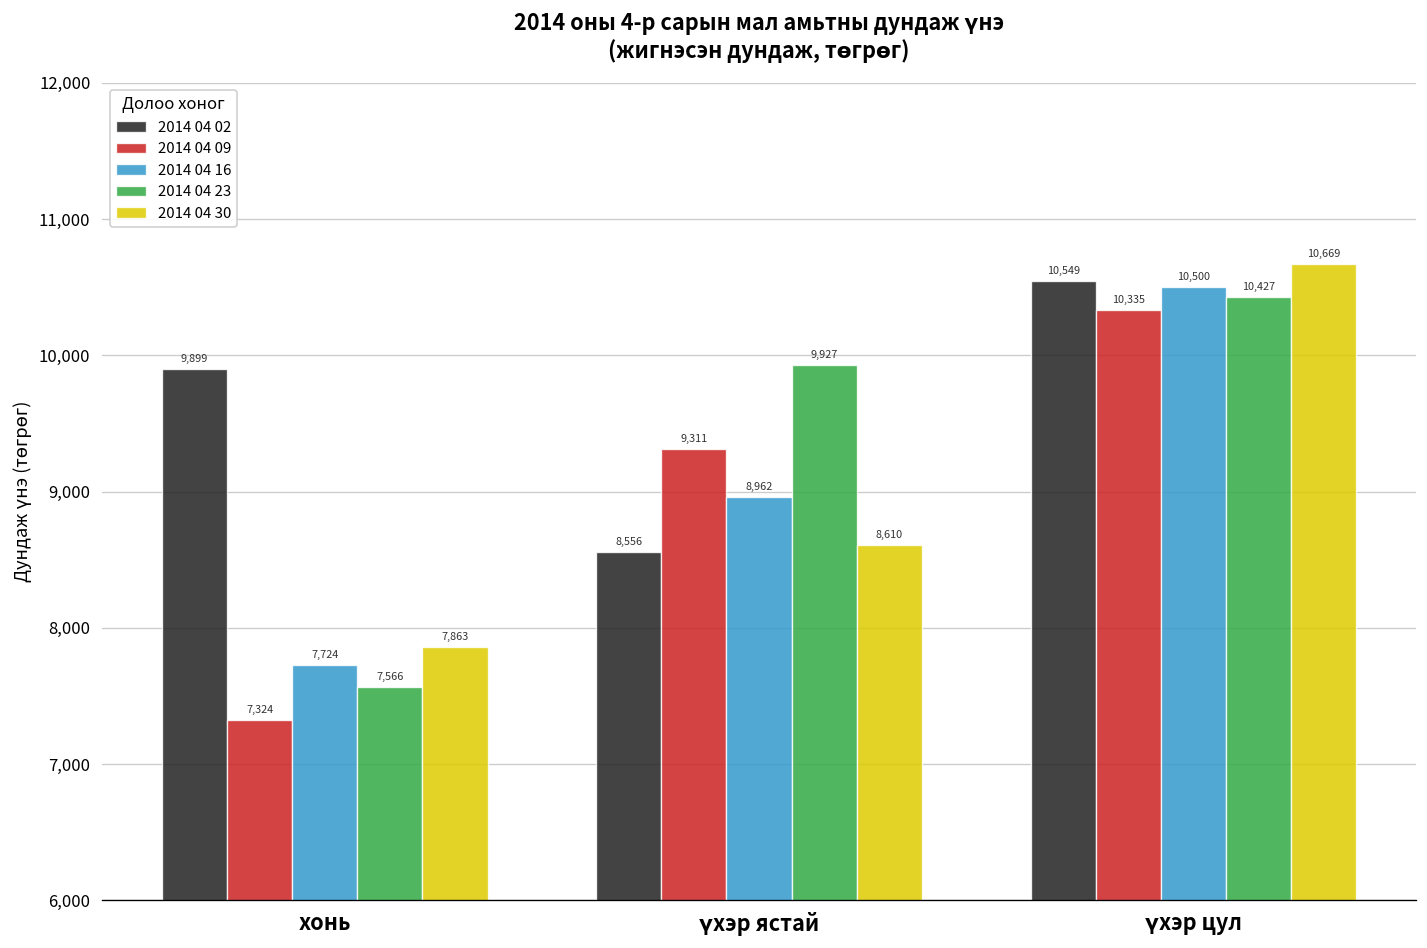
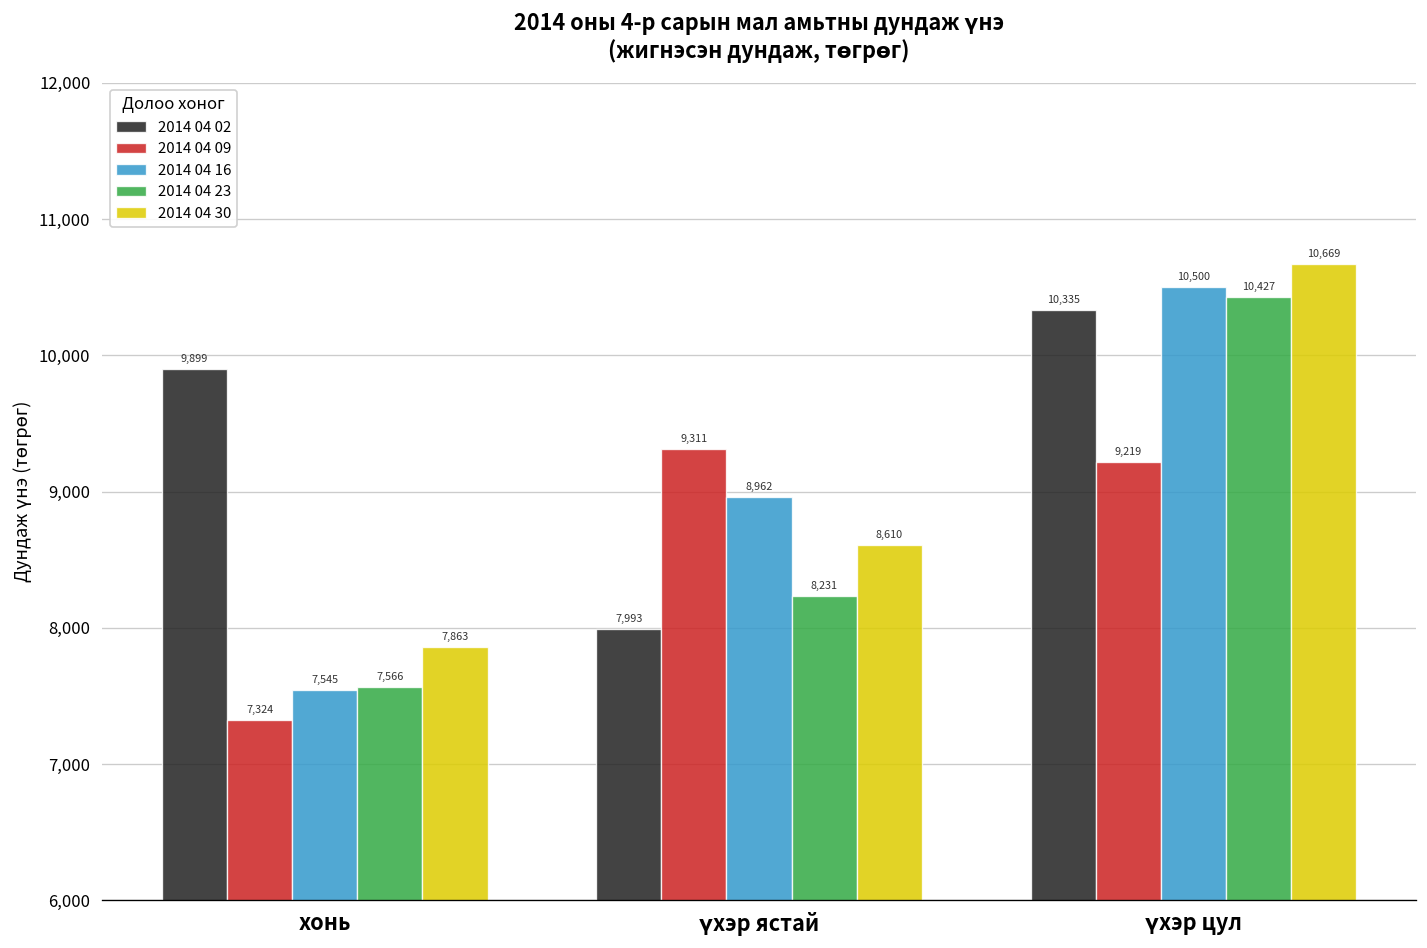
  {
    "2014 04 02": {
      "хонь": "9,899",
-     "үхэр ястай": "8,556",
-     "үхэр цул": "10,549"
+     "үхэр ястай": "7,993",
+     "үхэр цул": "10,335"
    },
    "2014 04 09": {
      "хонь": "7,324",
      "үхэр ястай": "9,311",
-     "үхэр цул": "10,335"
+     "үхэр цул": "9,219"
    },
    "2014 04 16": {
-     "хонь": "7,724",
+     "хонь": "7,545",
      "үхэр ястай": "8,962",
      "үхэр цул": "10,500"
    },
    "2014 04 23": {
      "хонь": "7,566",
-     "үхэр ястай": "9,927",
+     "үхэр ястай": "8,231",
      "үхэр цул": "10,427"
    },
    "2014 04 30": {
      "хонь": "7,863",
      "үхэр ястай": "8,610",
      "үхэр цул": "10,669"
    }
  }
